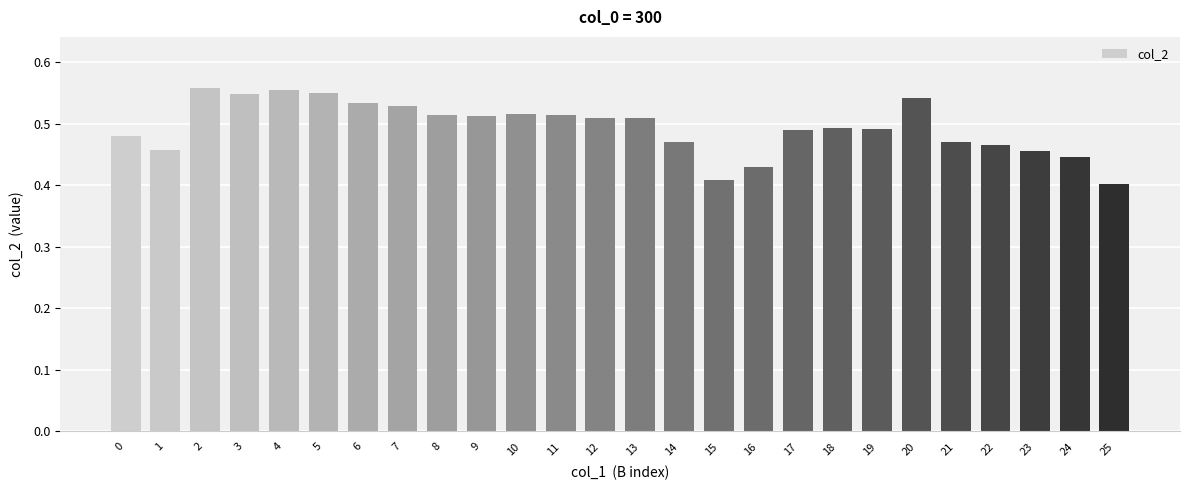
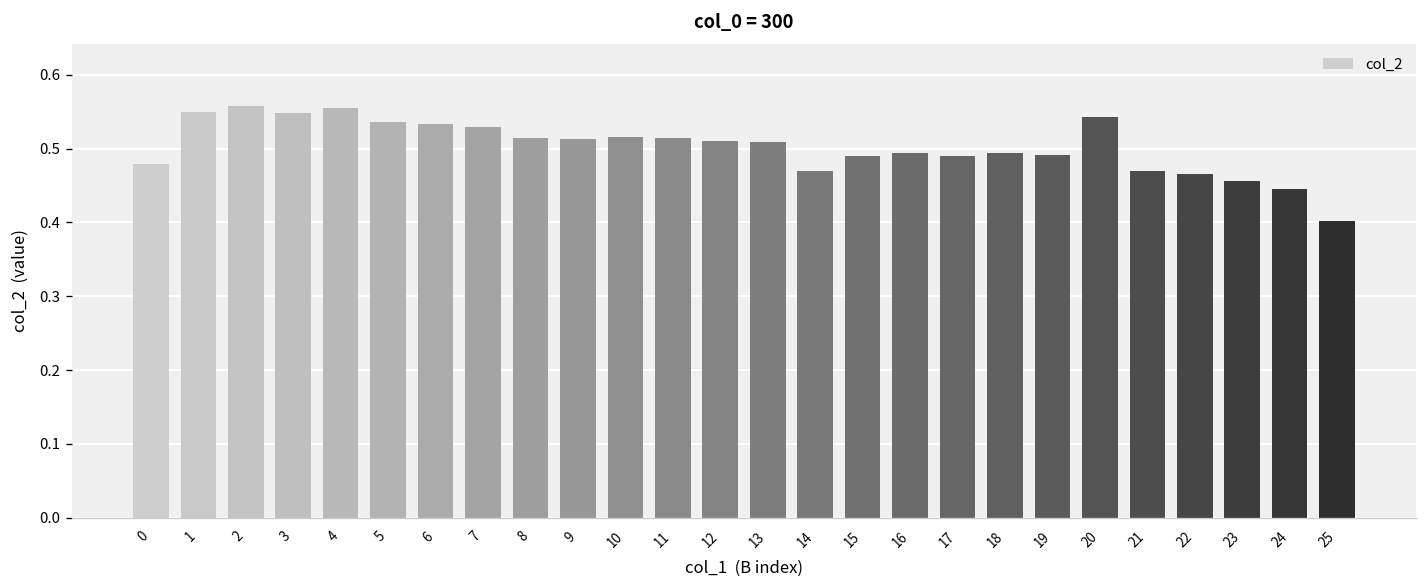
  {
    "0": 0.48,
-   "1": 0.46,
+   "1": 0.55,
    "2": 0.56,
    "3": 0.55,
    "4": 0.56,
-   "5": 0.55,
+   "5": 0.54,
    "6": 0.53,
    "7": 0.53,
    "8": 0.51,
    "9": 0.51,
    "10": 0.52,
    "11": 0.51,
    "12": 0.51,
    "13": 0.51,
    "14": 0.47,
-   "15": 0.41,
-   "16": 0.43,
+   "15": 0.49,
+   "16": 0.49,
    "17": 0.49,
    "18": 0.49,
    "19": 0.49,
    "20": 0.54,
    "21": 0.47,
    "22": 0.47,
    "23": 0.46,
    "24": 0.45,
    "25": 0.40
  }
